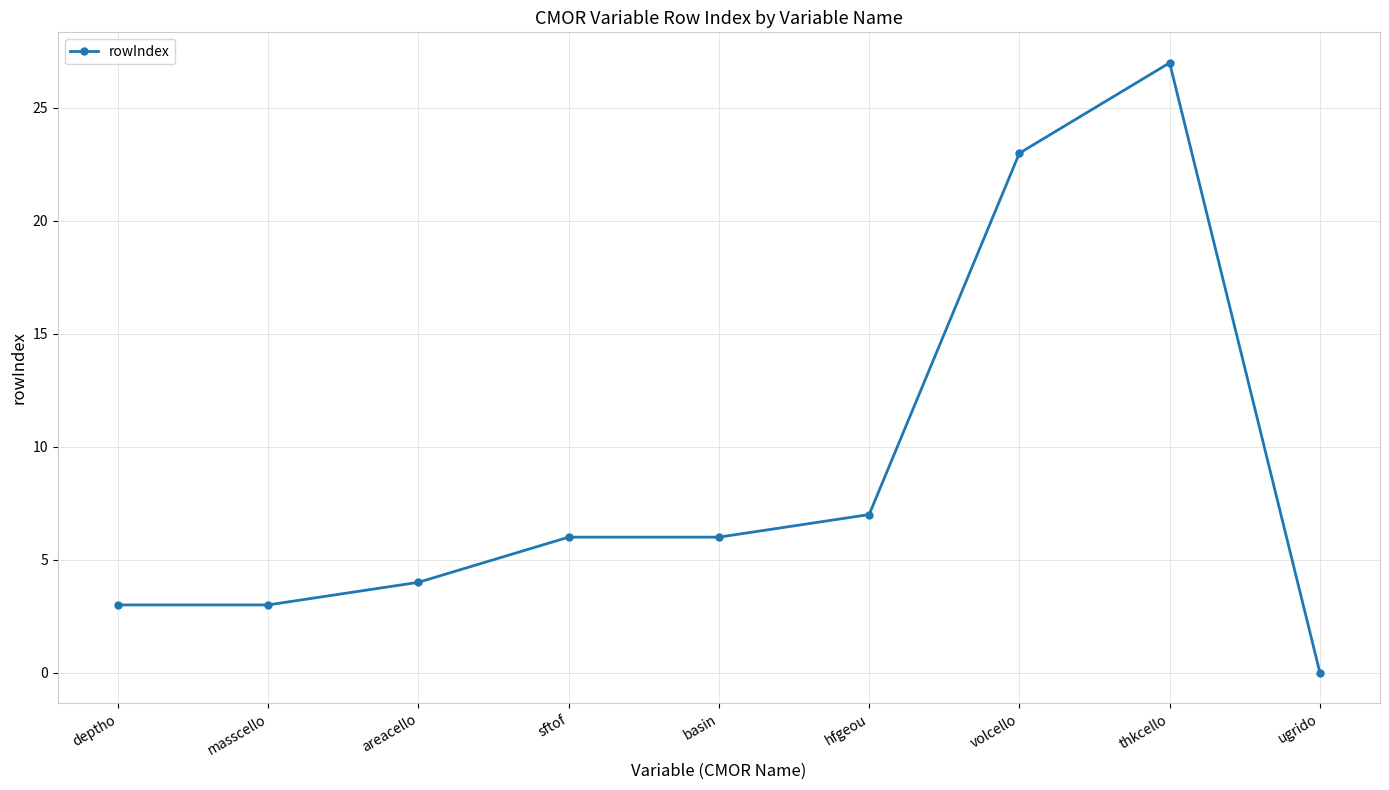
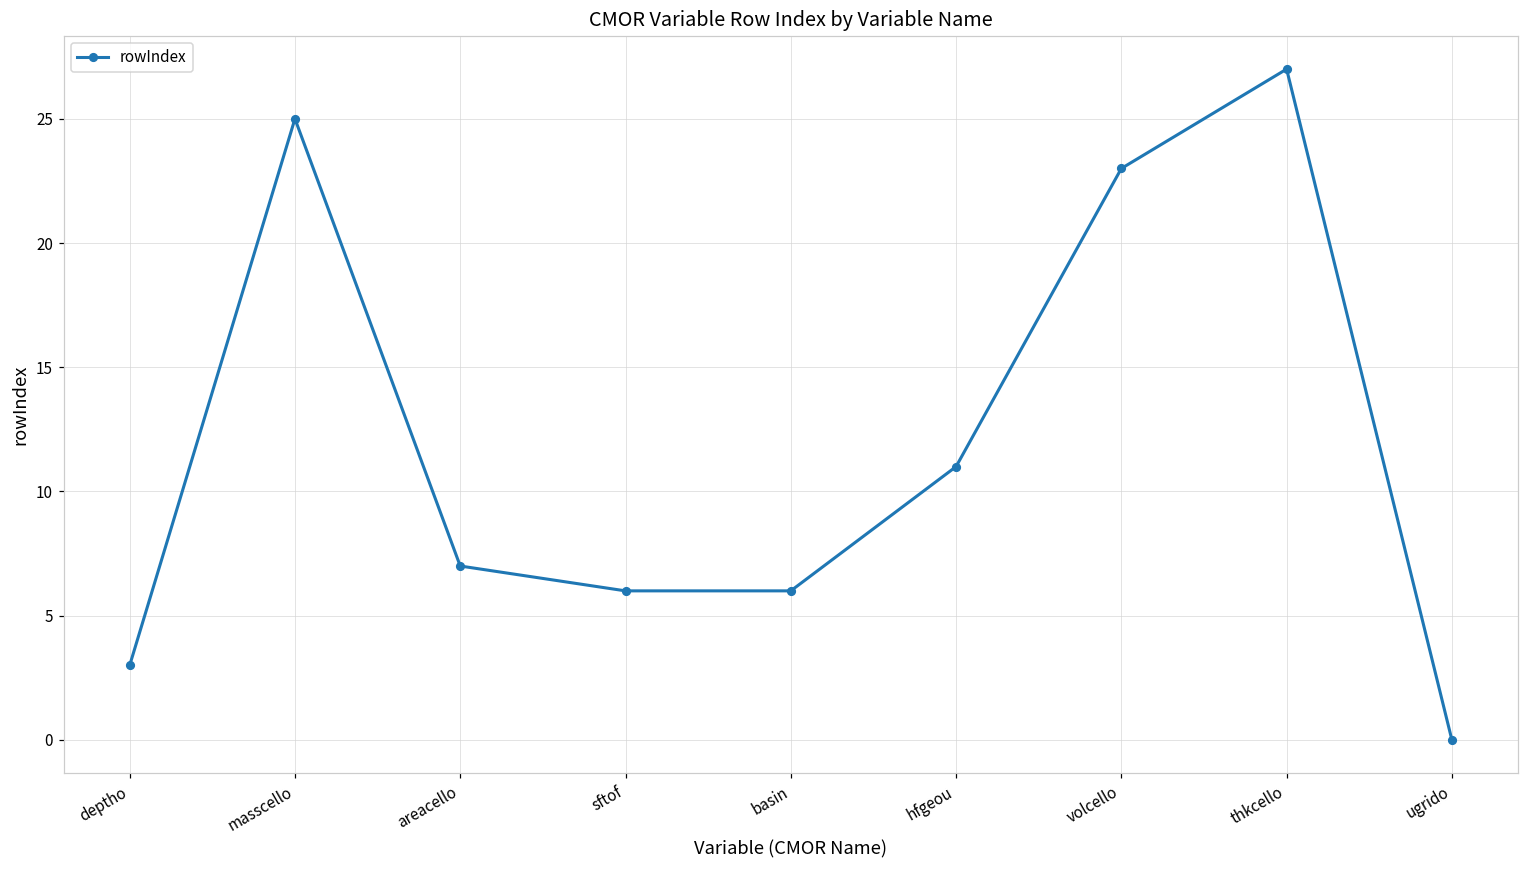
  {
    "deptho": 3,
-   "masscello": 3,
-   "areacello": 4,
+   "masscello": 25,
+   "areacello": 7,
    "sftof": 6,
    "basin": 6,
-   "hfgeou": 7,
+   "hfgeou": 11,
    "volcello": 23,
    "thkcello": 27,
    "ugrido": 0
  }
